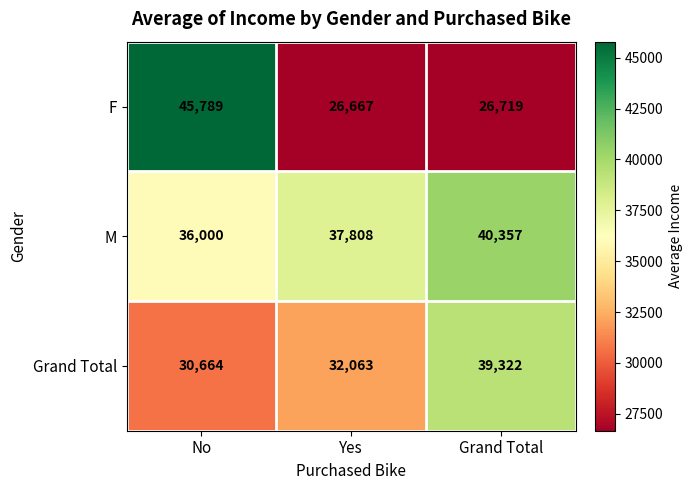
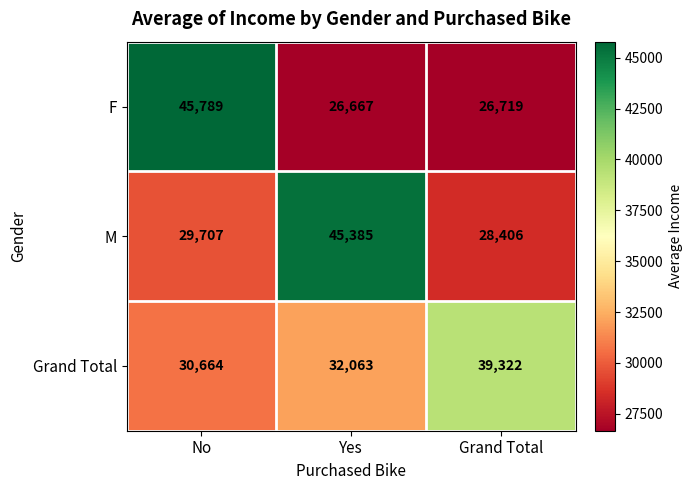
  {
    "F": {
      "No": "45,789",
      "Yes": "26,667",
      "Grand Total": "26,719"
    },
    "M": {
-     "No": "36,000",
-     "Yes": "37,808",
-     "Grand Total": "40,357"
+     "No": "29,707",
+     "Yes": "45,385",
+     "Grand Total": "28,406"
    },
    "Grand Total": {
      "No": "30,664",
      "Yes": "32,063",
      "Grand Total": "39,322"
    }
  }
